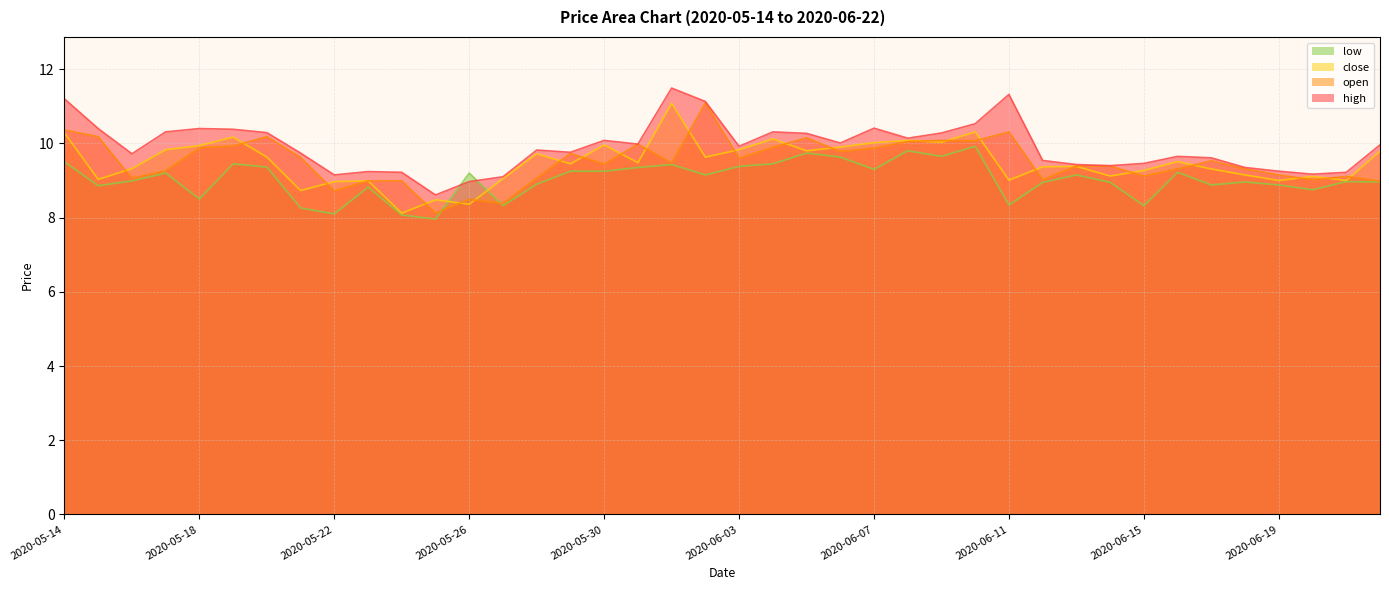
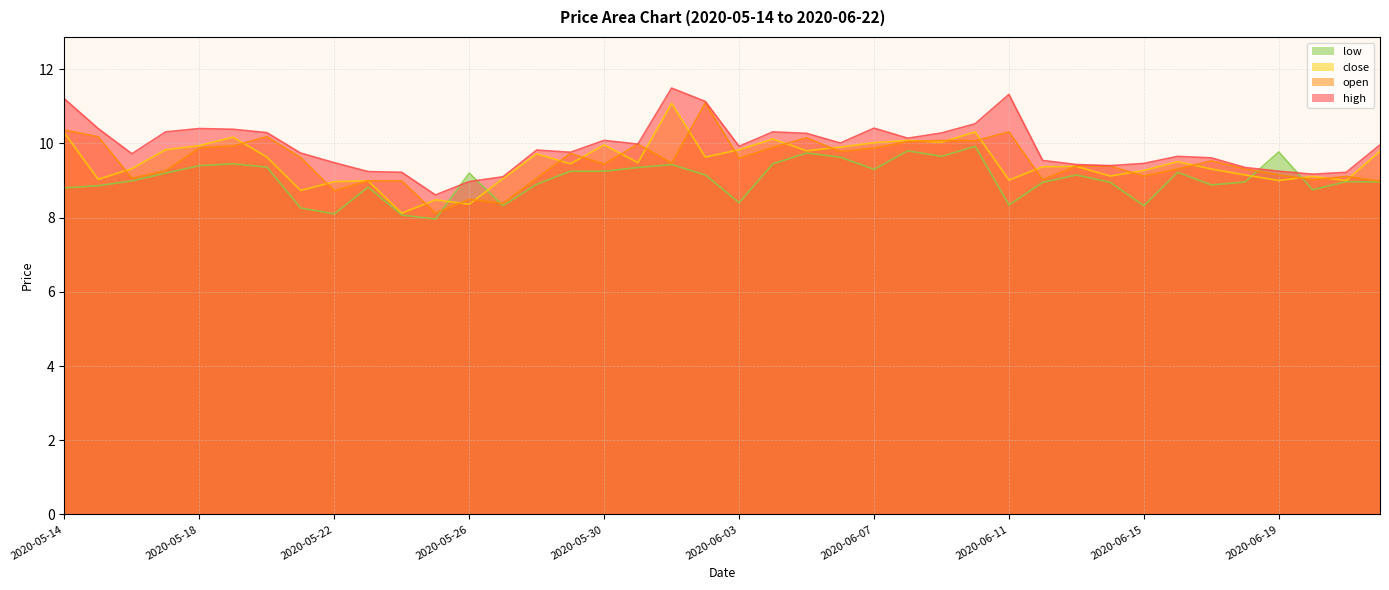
  {
    "low": {
-     "2020-05-14": 9.5,
-     "2020-05-18": 8.5,
+     "2020-05-14": 8.8,
+     "2020-05-18": 9.4,
      "2020-05-22": 8.1,
      "2020-05-26": 9.2,
      "2020-05-30": 9.3,
-     "2020-06-03": 9.4,
+     "2020-06-03": 8.4,
      "2020-06-07": 9.3,
      "2020-06-11": 8.3,
      "2020-06-15": 8.3,
-     "2020-06-19": 8.9
+     "2020-06-19": 9.8
    },
    "high": {
      "2020-05-14": 11.2,
      "2020-05-18": 10.4,
-     "2020-05-22": 9.2,
+     "2020-05-22": 9.5,
      "2020-05-26": 9.0,
      "2020-05-30": 10.1,
      "2020-06-03": 9.9,
      "2020-06-07": 10.4,
      "2020-06-11": 11.3,
      "2020-06-15": 9.5,
      "2020-06-19": 9.3
    }
  }
